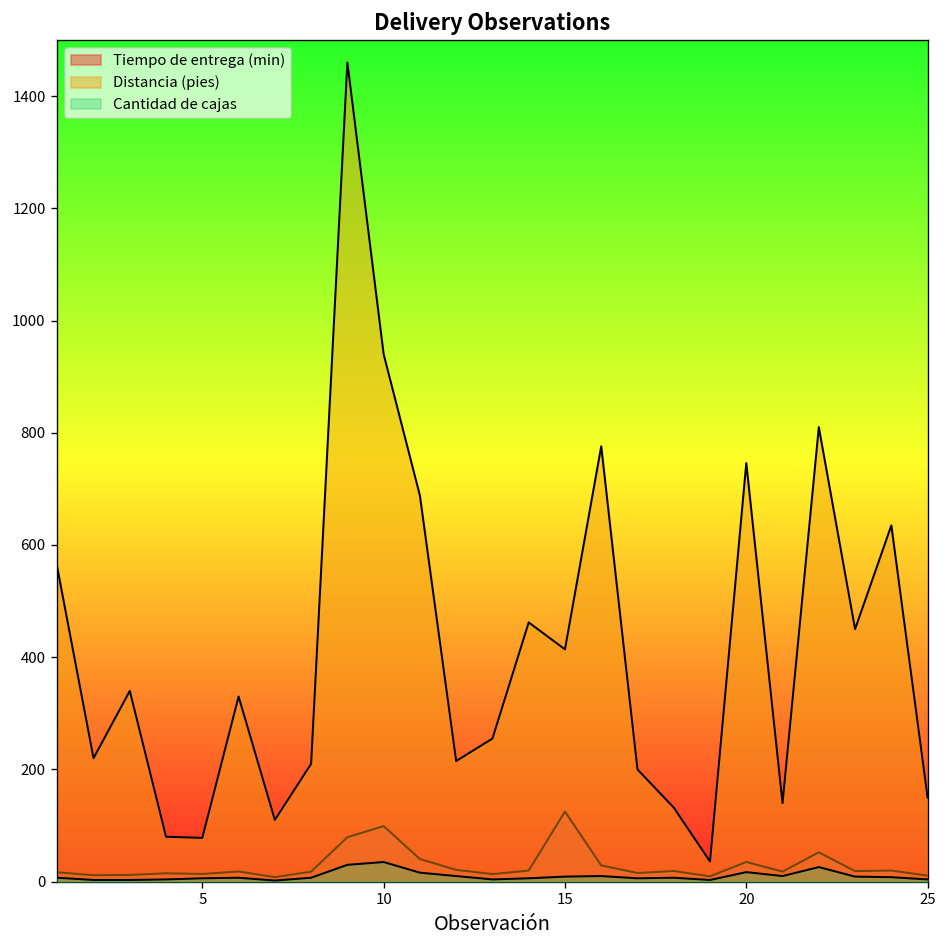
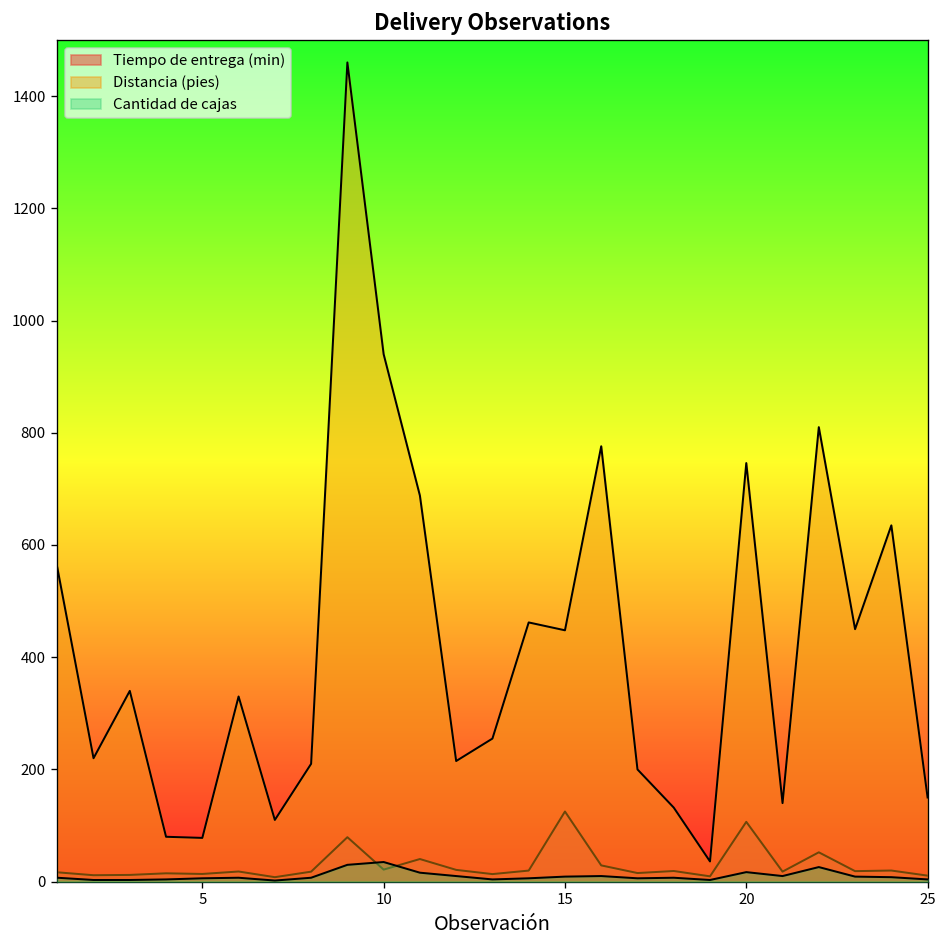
  {
    "Tiempo de entrega (min)": {
      "5": 10,
-     "10": 100,
+     "10": 20,
      "15": 130,
-     "20": 40,
+     "20": 110,
      "25": 10
    },
    "Distancia (pies)": {
      "5": 80,
      "10": 940,
-     "15": 410,
+     "15": 450,
      "20": 750,
      "25": 150
    },
    "Cantidad de cajas": {
      "5": 10,
      "10": 40,
      "15": 10,
      "20": 20,
      "25": 0
    }
  }
